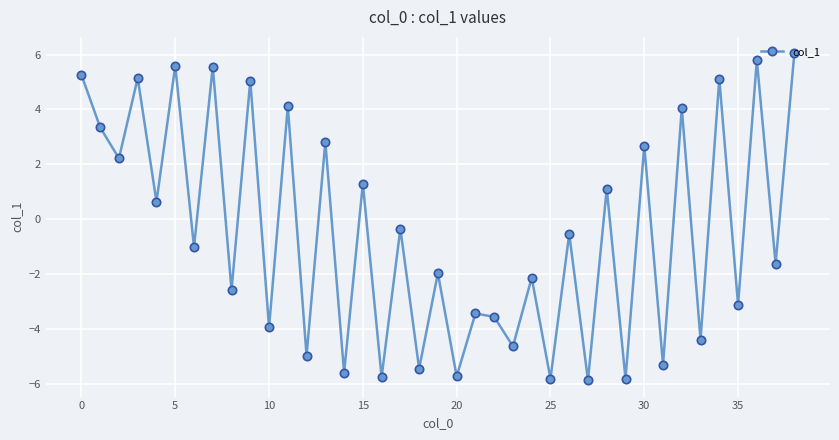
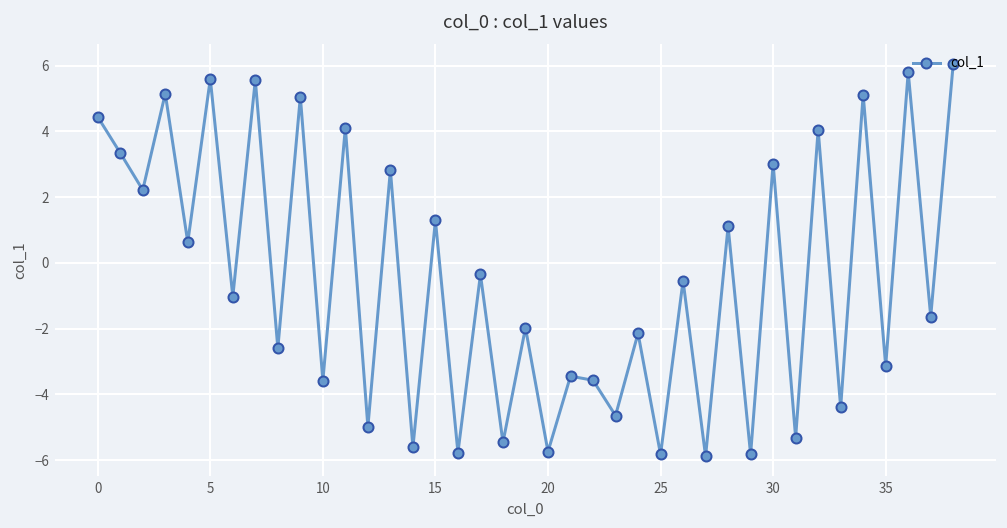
  {
-   "0": 5.3,
+   "0": 4.4,
    "5": 5.6,
-   "10": -4.0,
+   "10": -3.6,
    "15": 1.3,
    "20": -5.7,
    "25": -5.8,
-   "30": 2.7,
+   "30": 3.0,
    "35": -3.1
  }
